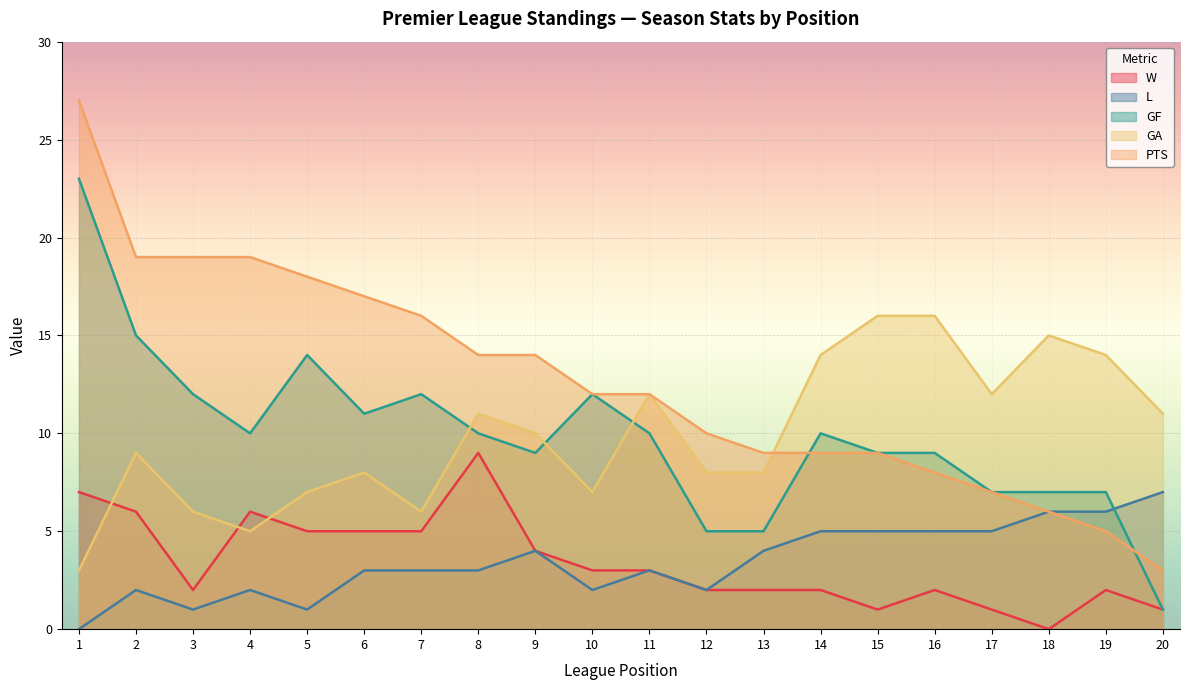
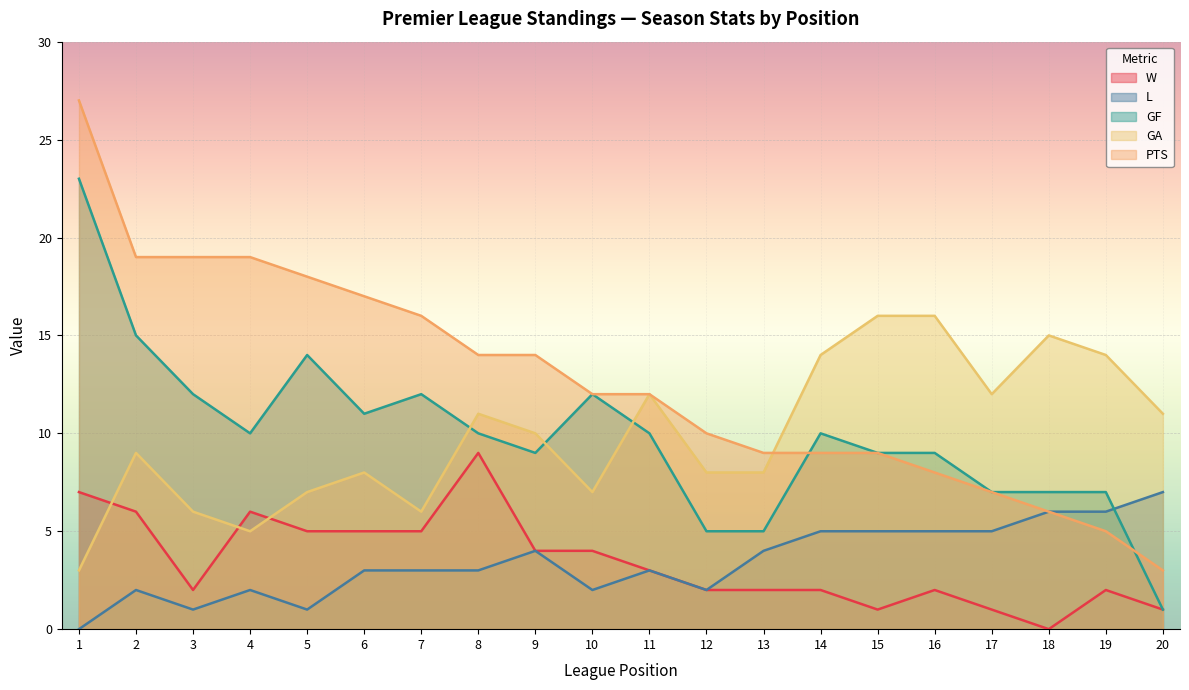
  {
    "W": {
      "1": 7,
      "2": 6,
      "3": 2,
      "4": 6,
      "5": 5,
      "6": 5,
      "7": 5,
      "8": 9,
-     "10": 3,
+     "10": 4,
      "13": 2,
      "14": 2,
      "15": 1,
      "16": 2,
      "17": 1,
      "18": 0,
      "19": 2
    }
  }
